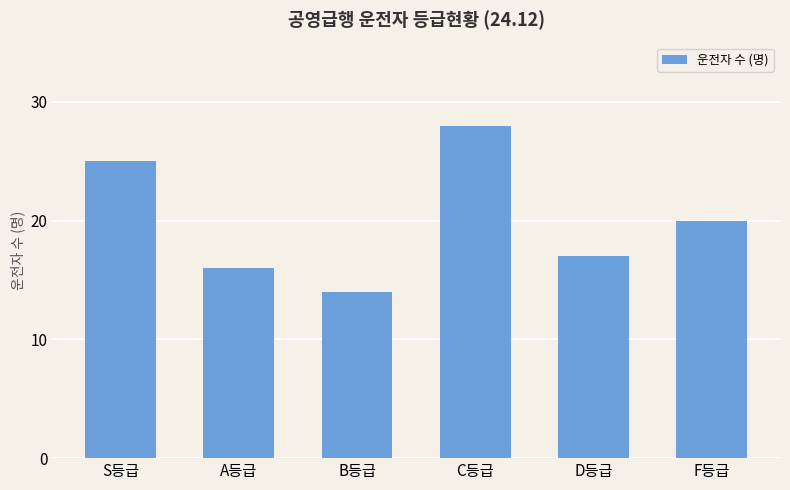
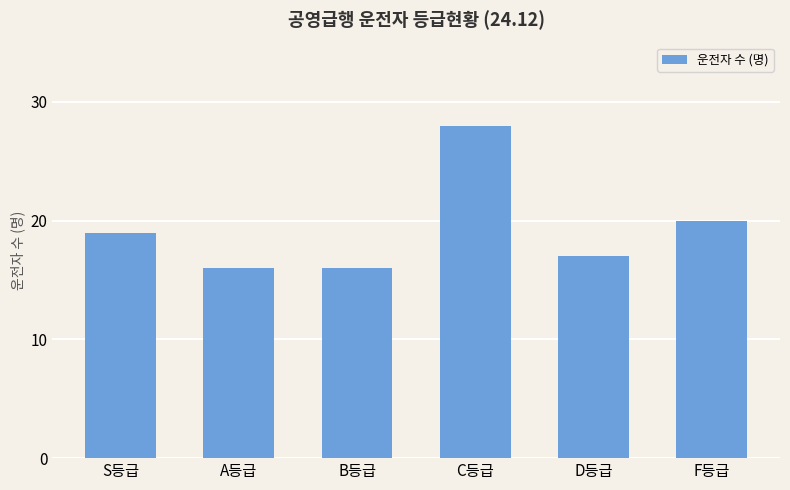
  {
-   "S등급": 25,
+   "S등급": 19,
    "A등급": 16,
-   "B등급": 14,
+   "B등급": 16,
    "C등급": 28,
    "D등급": 17,
    "F등급": 20
  }
